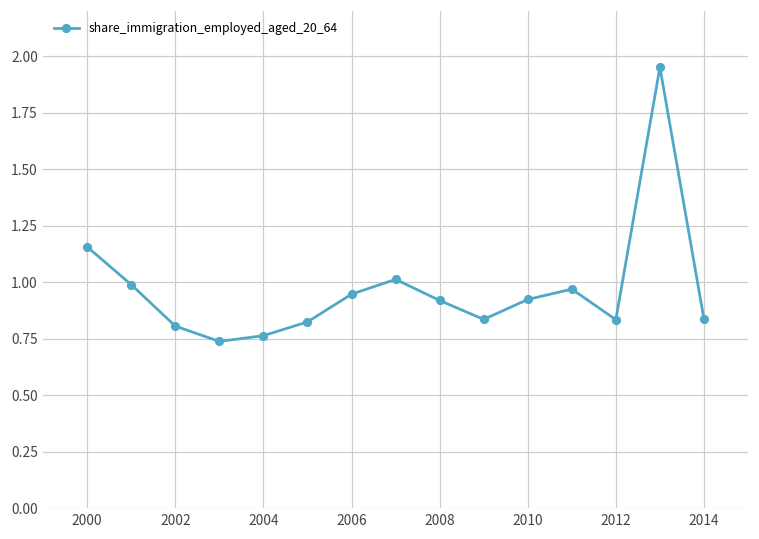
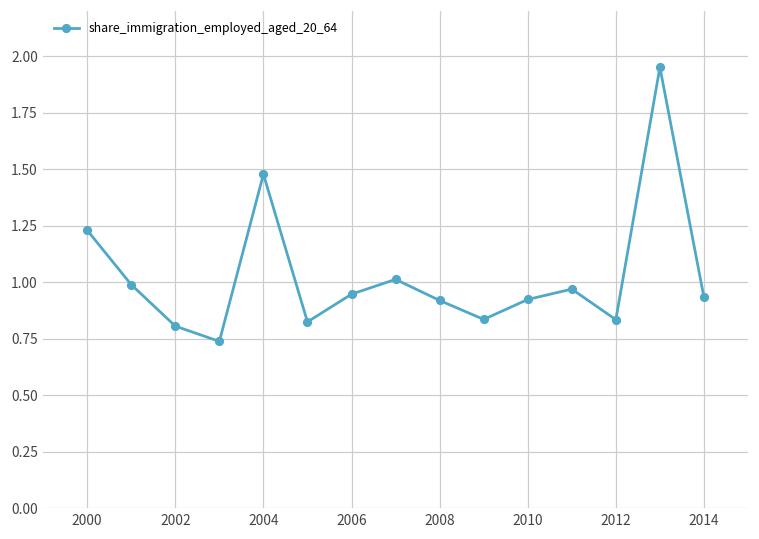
  {
-   "2000": 1.16,
+   "2000": 1.23,
    "2002": 0.81,
-   "2004": 0.76,
+   "2004": 1.48,
    "2006": 0.95,
    "2008": 0.92,
    "2010": 0.92,
    "2012": 0.83,
-   "2014": 0.84
+   "2014": 0.93
  }
